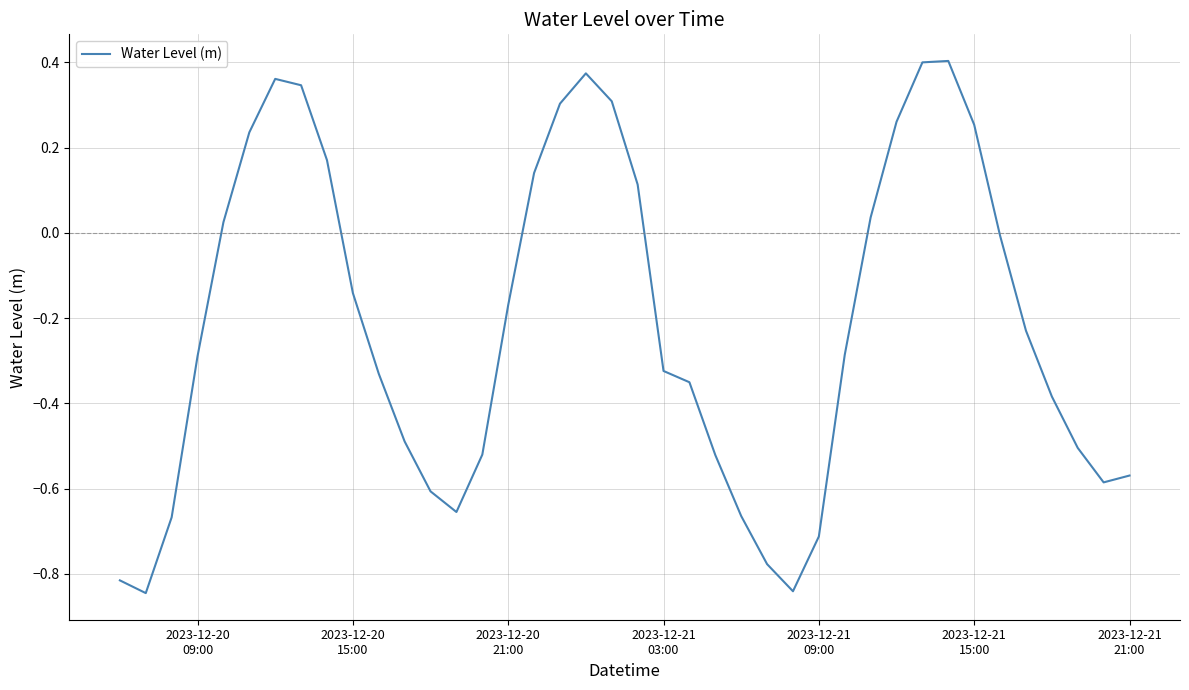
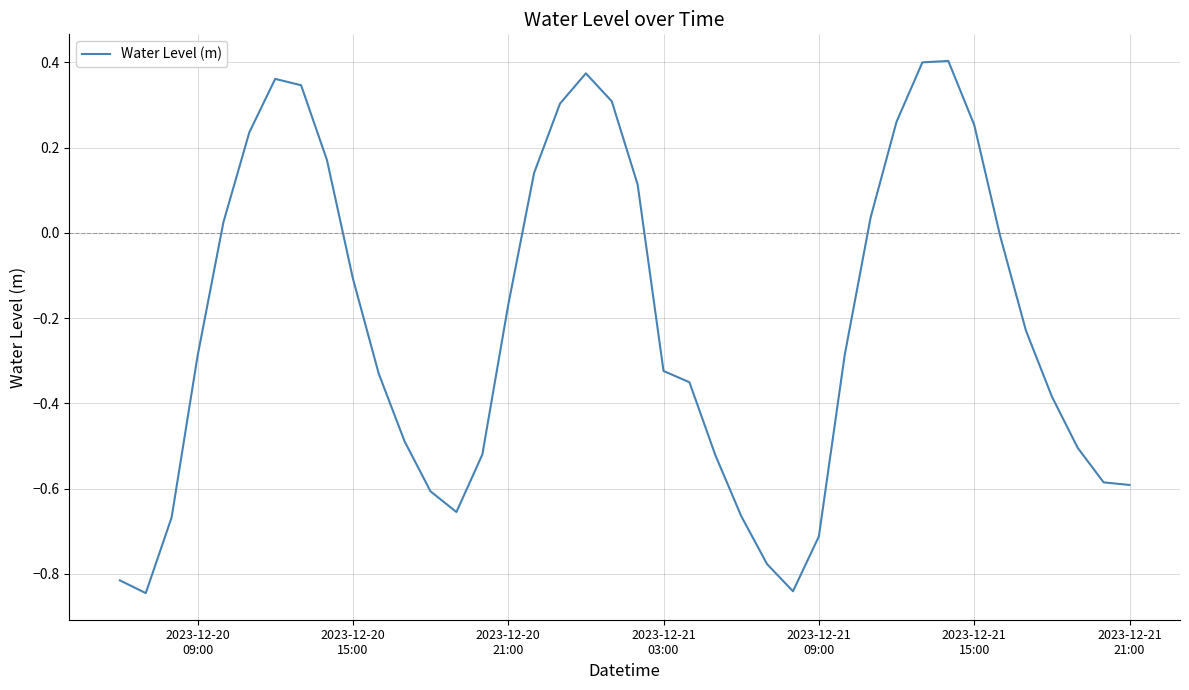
  {
    "2023-12-20 09:00": -0.29,
-   "2023-12-20 15:00": -0.14,
+   "2023-12-20 15:00": -0.11,
    "2023-12-20 21:00": -0.17,
    "2023-12-21 03:00": -0.32,
    "2023-12-21 09:00": -0.71,
    "2023-12-21 15:00": 0.25,
-   "2023-12-21 21:00": -0.57
+   "2023-12-21 21:00": -0.59
  }
